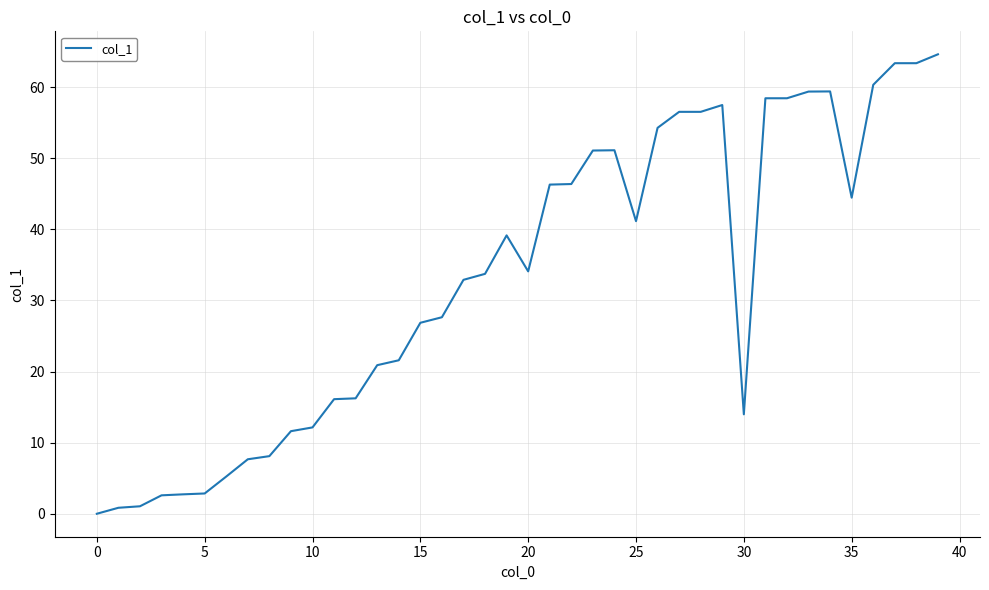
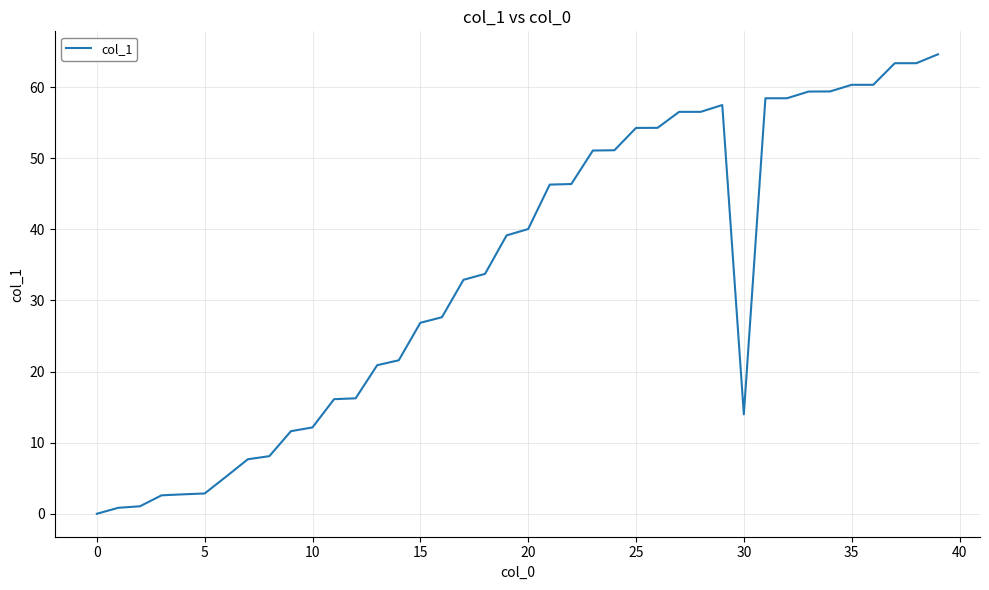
  {
    "0": 0,
    "5": 3,
    "10": 12,
    "15": 27,
-   "20": 34,
-   "25": 41,
+   "20": 40,
+   "25": 54,
    "30": 14,
-   "35": 44
+   "35": 60
  }
